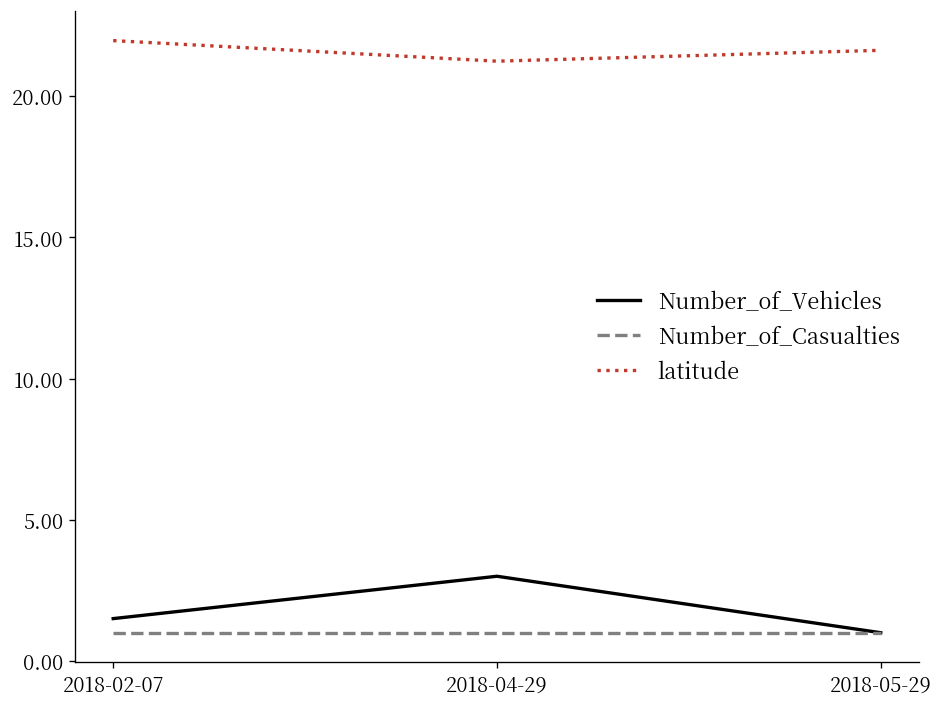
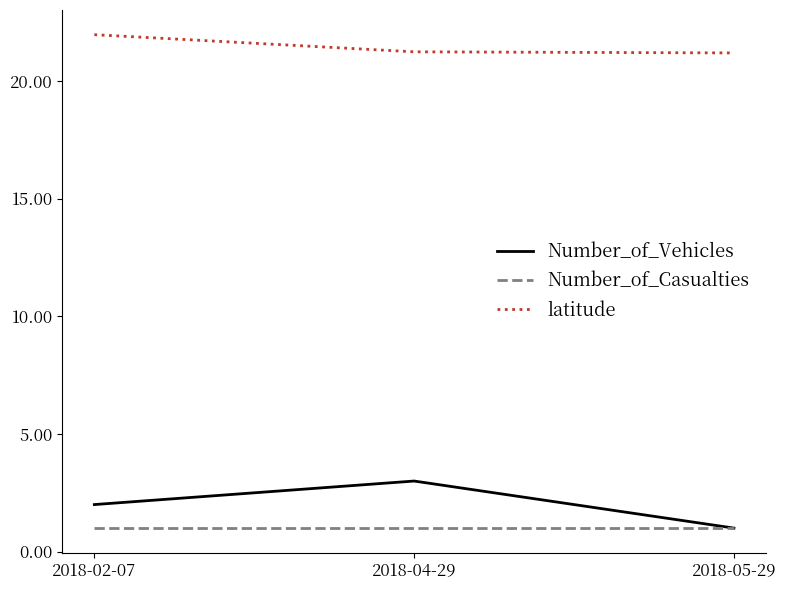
  {
    "Number_of_Vehicles": {
-     "2018-02-07": 1.5,
+     "2018-02-07": 2.0,
      "2018-04-29": 3.0
    },
    "Number_of_Casualties": {
      "2018-02-07": 1.0,
      "2018-04-29": 1.0
    },
    "latitude": {
      "2018-02-07": 22.0,
      "2018-04-29": 21.2,
-     "2018-05-29": 21.6
+     "2018-05-29": 21.2
    }
  }
